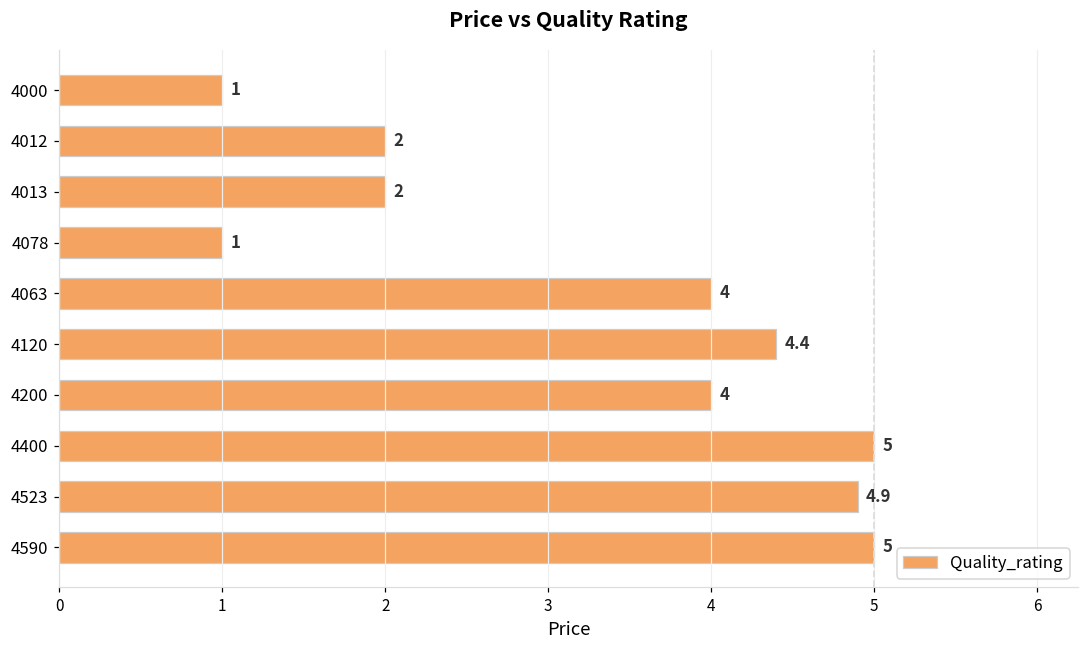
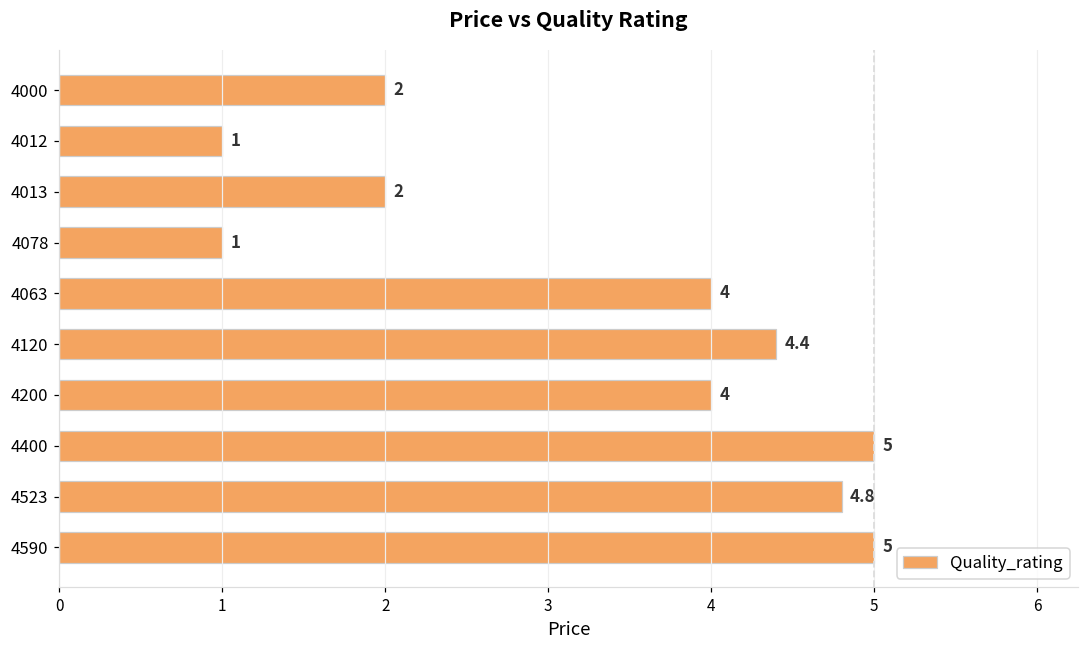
  {
-   "4000": 1,
-   "4012": 2,
+   "4000": 2,
+   "4012": 1,
    "4013": 2,
    "4078": 1,
    "4063": 4,
    "4120": 4.4,
    "4200": 4,
    "4400": 5,
-   "4523": 4.9,
+   "4523": 4.8,
    "4590": 5
  }
